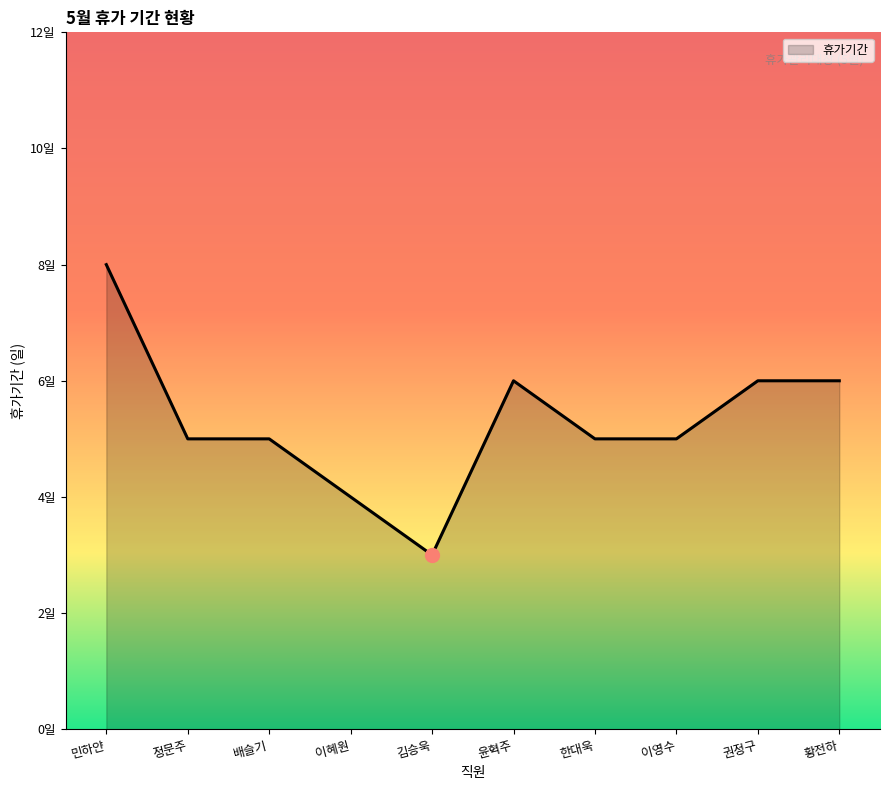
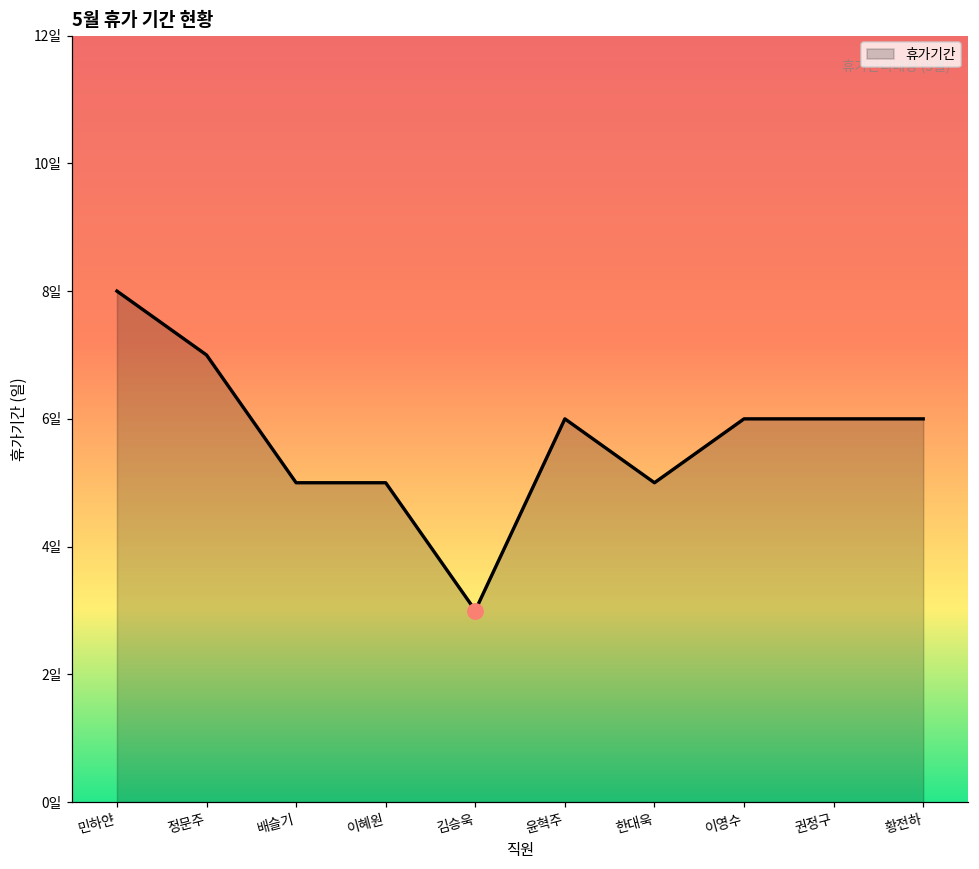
  {
    "휴가기간": {
      "민하얀": "8일",
-     "정문주": "5일",
+     "정문주": "7일",
      "배슬기": "5일",
-     "이혜원": "4일",
+     "이혜원": "5일",
      "윤혁주": "6일",
      "한대욱": "5일",
-     "이영수": "5일",
+     "이영수": "6일",
      "권정구": "6일",
      "황전하": "6일"
    }
  }
